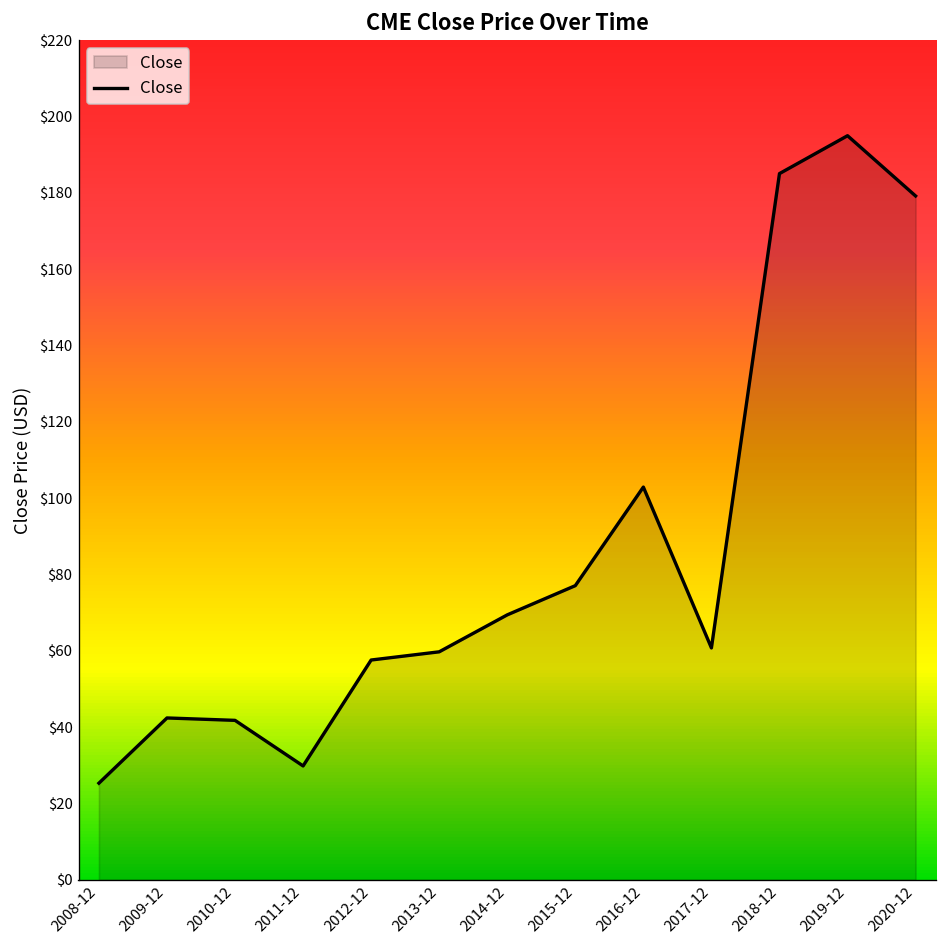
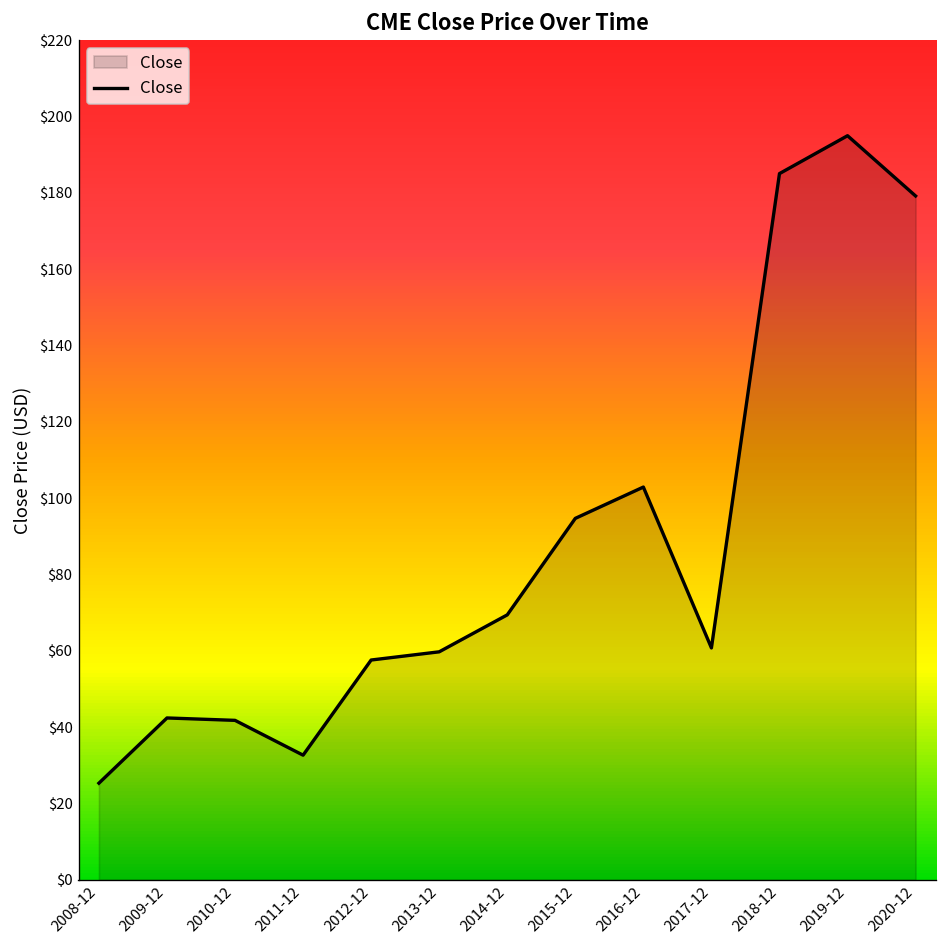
  {
    "2008-12": "$25",
    "2009-12": "$42",
    "2010-12": "$42",
-   "2011-12": "$30",
+   "2011-12": "$33",
    "2012-12": "$58",
    "2013-12": "$60",
    "2014-12": "$69",
-   "2015-12": "$77",
+   "2015-12": "$95",
    "2016-12": "$103",
    "2017-12": "$61",
    "2018-12": "$185",
    "2019-12": "$195",
    "2020-12": "$179"
  }
